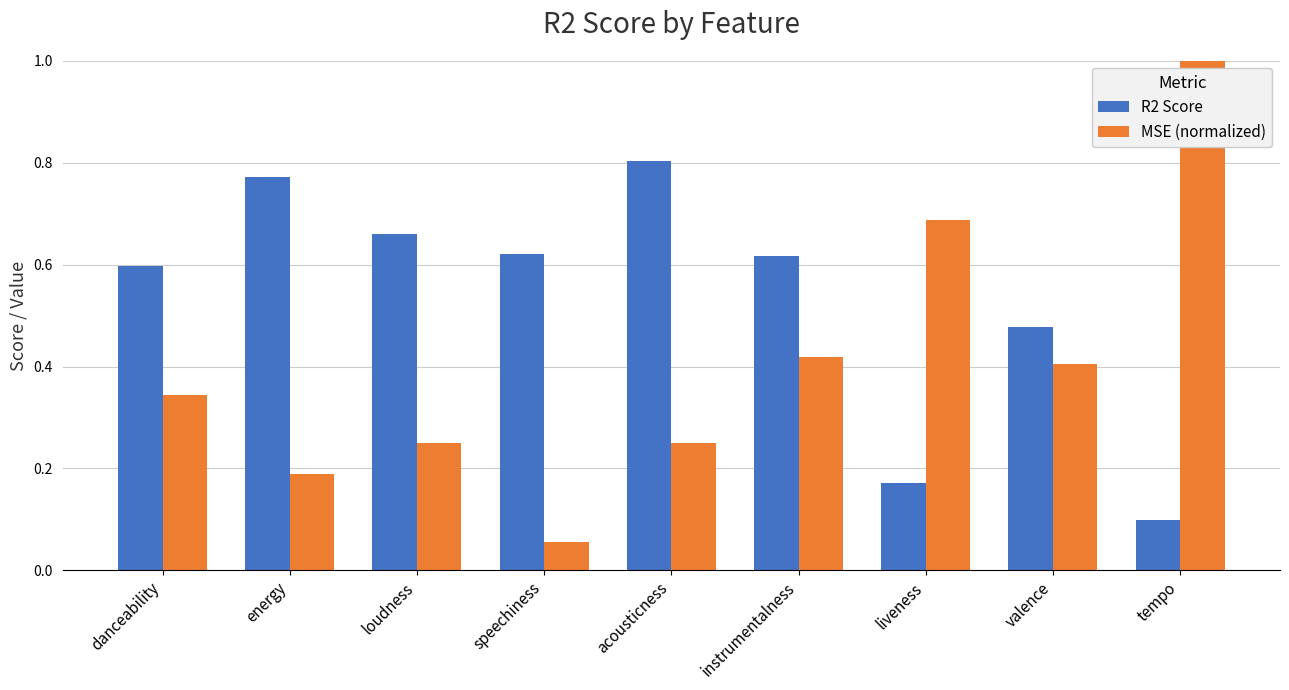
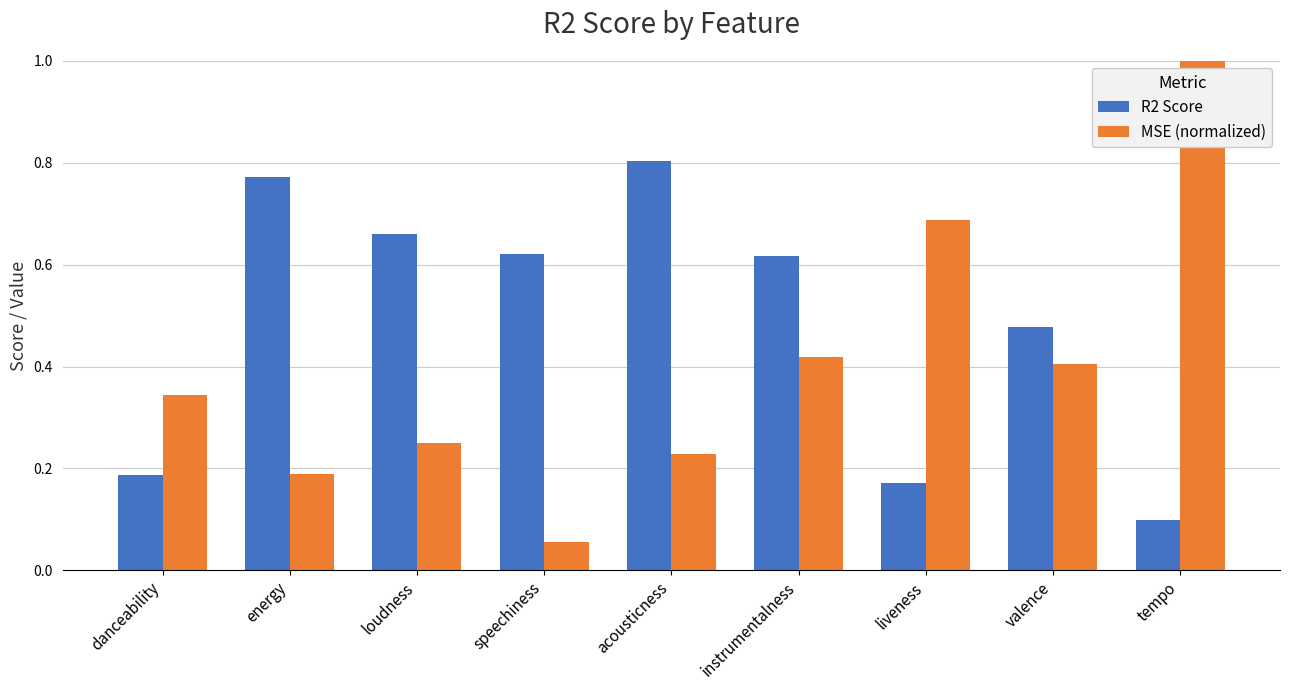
  {
    "R2 Score": {
-     "danceability": 0.60,
+     "danceability": 0.19,
      "energy": 0.77,
      "loudness": 0.66,
      "speechiness": 0.62,
      "acousticness": 0.80,
      "instrumentalness": 0.62,
      "liveness": 0.17,
      "valence": 0.48,
      "tempo": 0.10
    },
    "MSE (normalized)": {
      "danceability": 0.34,
      "energy": 0.19,
      "loudness": 0.25,
      "speechiness": 0.06,
-     "acousticness": 0.25,
+     "acousticness": 0.23,
      "instrumentalness": 0.42,
      "liveness": 0.69,
      "valence": 0.41,
      "tempo": 1.00
    }
  }
